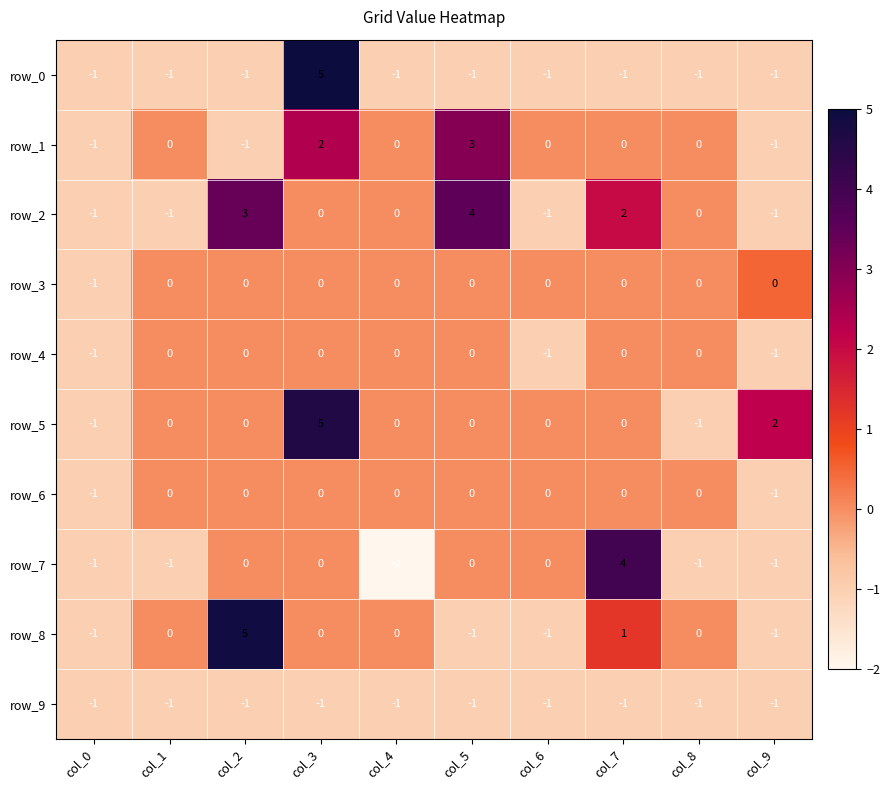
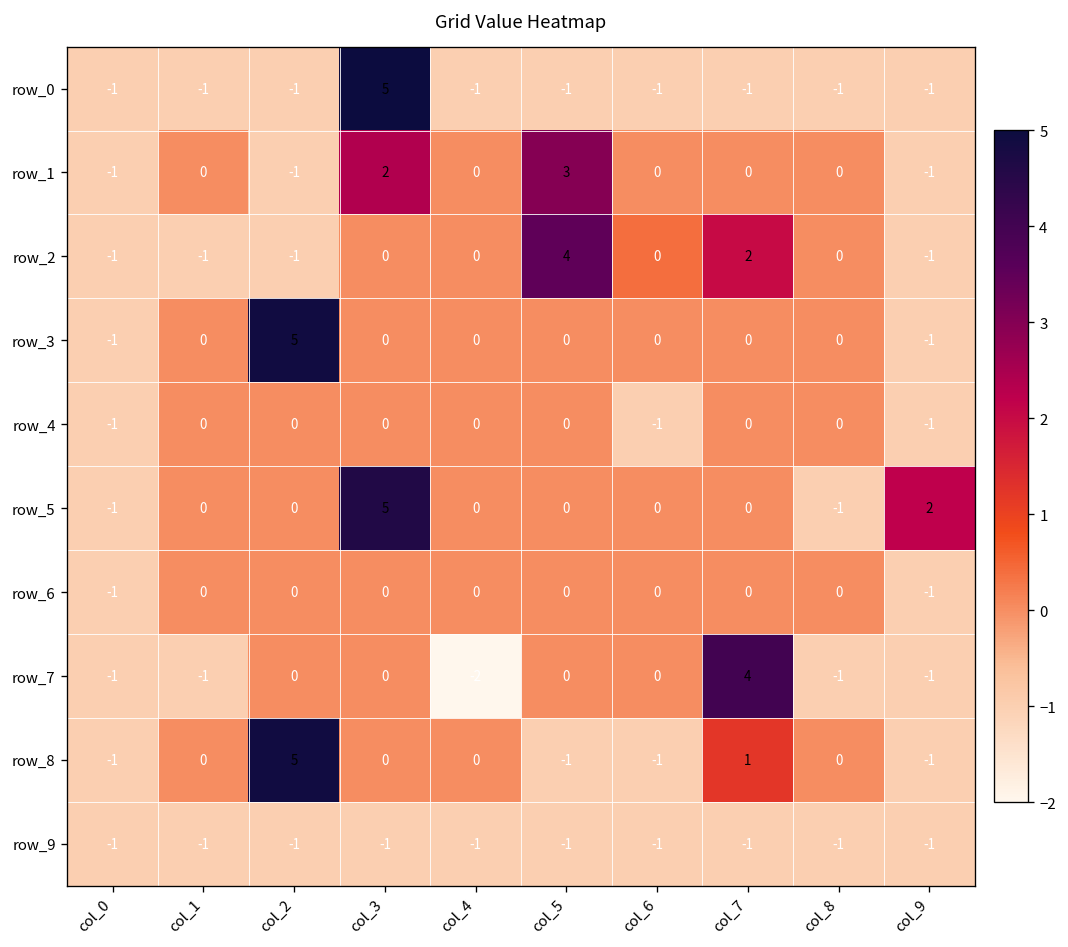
  {
    "row_0": {
      "col_0": -1,
      "col_1": -1,
      "col_2": -1,
      "col_3": 5,
      "col_4": -1,
      "col_5": -1,
      "col_6": -1,
      "col_7": -1,
      "col_8": -1,
      "col_9": -1
    },
    "row_1": {
      "col_0": -1,
      "col_1": 0,
      "col_2": -1,
      "col_3": 2,
      "col_4": 0,
      "col_5": 3,
      "col_6": 0,
      "col_7": 0,
      "col_8": 0,
      "col_9": -1
    },
    "row_2": {
      "col_0": -1,
      "col_1": -1,
-     "col_2": 3,
+     "col_2": -1,
      "col_3": 0,
      "col_4": 0,
      "col_5": 4,
-     "col_6": -1,
+     "col_6": 0,
      "col_7": 2,
      "col_8": 0,
      "col_9": -1
    },
    "row_3": {
      "col_0": -1,
      "col_1": 0,
-     "col_2": 0,
+     "col_2": 5,
      "col_3": 0,
      "col_4": 0,
      "col_5": 0,
      "col_6": 0,
      "col_7": 0,
      "col_8": 0,
-     "col_9": 0
+     "col_9": -1
    },
    "row_4": {
      "col_0": -1,
      "col_1": 0,
      "col_2": 0,
      "col_3": 0,
      "col_4": 0,
      "col_5": 0,
      "col_6": -1,
      "col_7": 0,
      "col_8": 0,
      "col_9": -1
    },
    "row_5": {
      "col_0": -1,
      "col_1": 0,
      "col_2": 0,
      "col_3": 5,
      "col_4": 0,
      "col_5": 0,
      "col_6": 0,
      "col_7": 0,
      "col_8": -1,
      "col_9": 2
    },
    "row_6": {
      "col_0": -1,
      "col_1": 0,
      "col_2": 0,
      "col_3": 0,
      "col_4": 0,
      "col_5": 0,
      "col_6": 0,
      "col_7": 0,
      "col_8": 0,
      "col_9": -1
    },
    "row_7": {
      "col_0": -1,
      "col_1": -1,
      "col_2": 0,
      "col_3": 0,
      "col_5": 0,
      "col_6": 0,
      "col_7": 4,
      "col_8": -1,
      "col_9": -1
    },
    "row_8": {
      "col_0": -1,
      "col_1": 0,
      "col_2": 5,
      "col_3": 0,
      "col_4": 0,
      "col_5": -1,
      "col_6": -1,
      "col_7": 1,
      "col_8": 0,
      "col_9": -1
    },
    "row_9": {
      "col_0": -1,
      "col_1": -1,
      "col_2": -1,
      "col_3": -1,
      "col_4": -1,
      "col_5": -1,
      "col_6": -1,
      "col_7": -1,
      "col_8": -1,
      "col_9": -1
    }
  }
